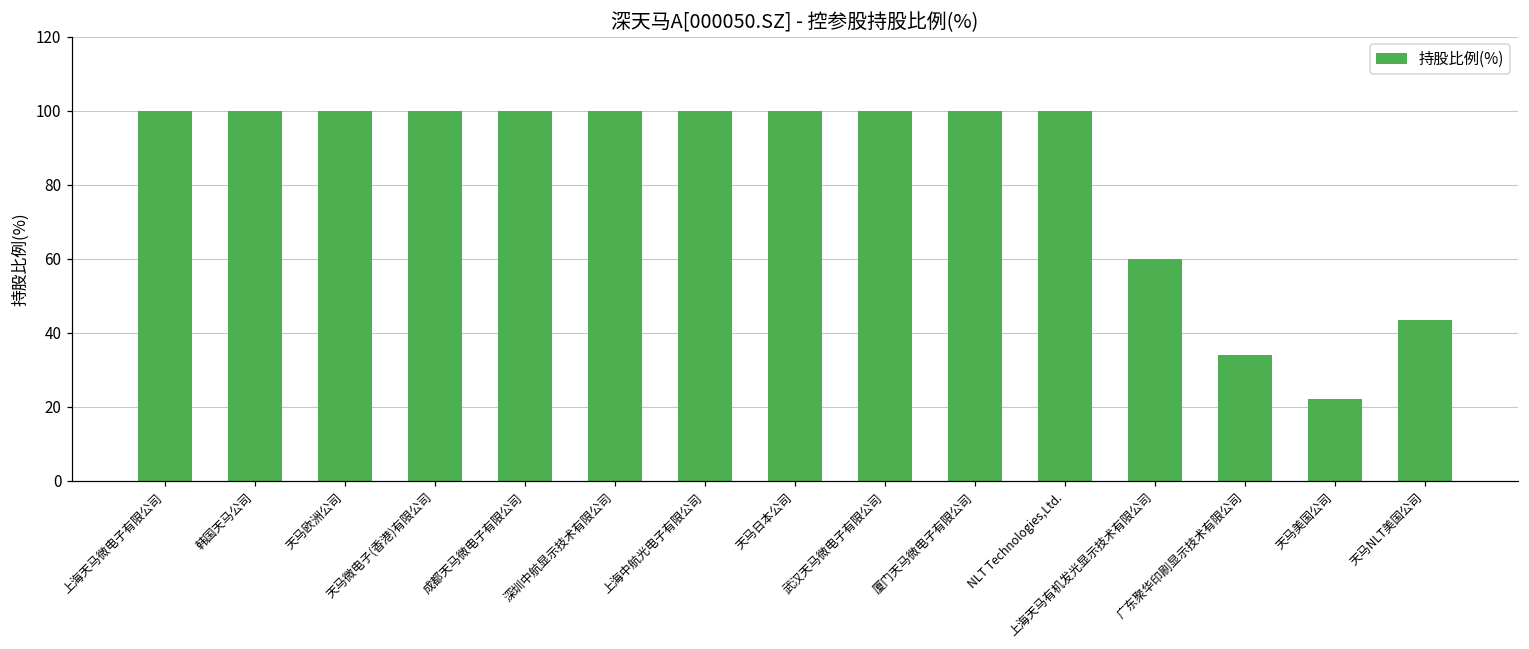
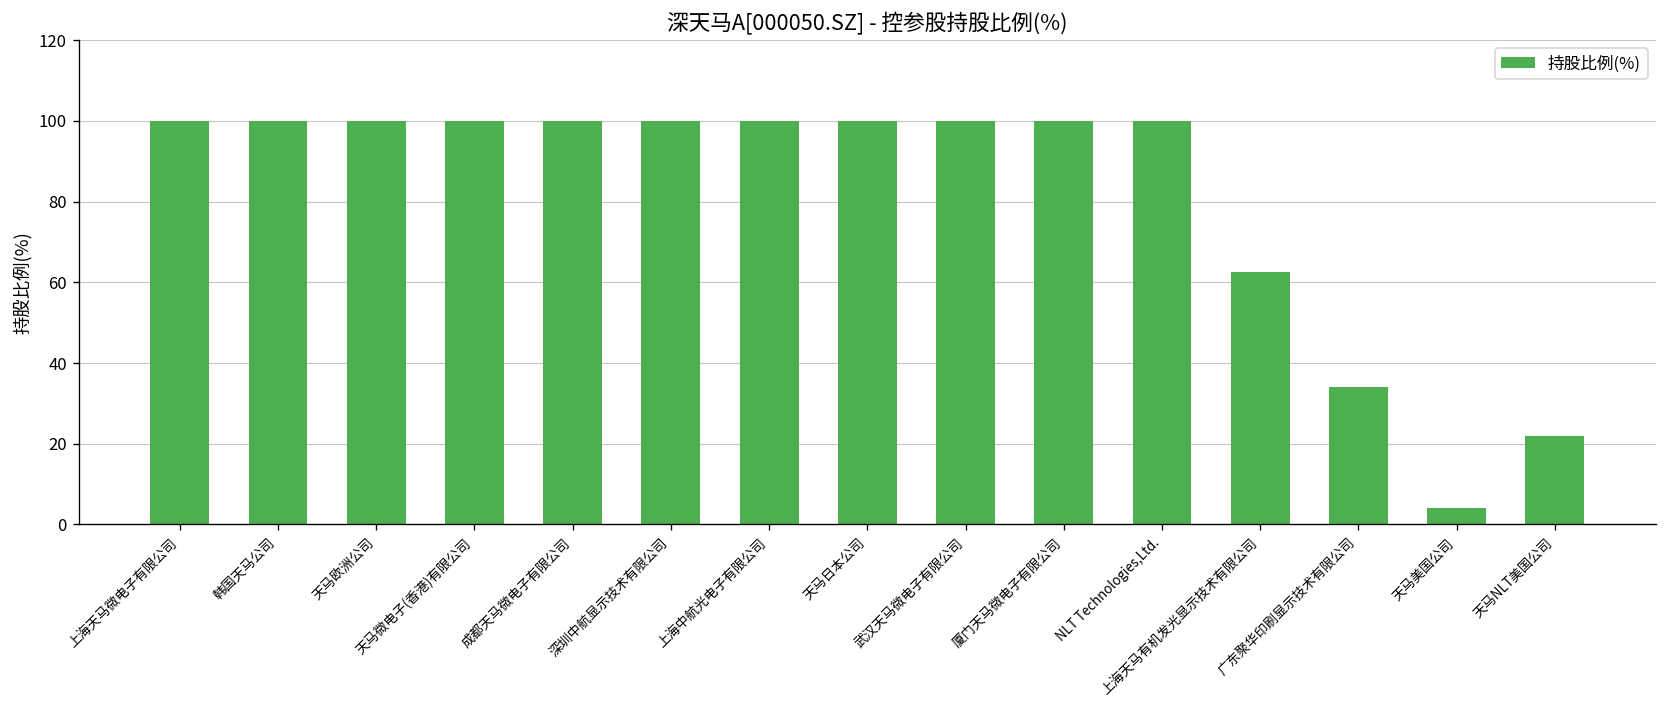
  {
    "上海天马微电子有限公司": 100,
    "韩国天马公司": 100,
    "天马欧洲公司": 100,
    "天马微电子(香港)有限公司": 100,
    "成都天马微电子有限公司": 100,
    "深圳中航显示技术有限公司": 100,
    "上海中航光电子有限公司": 100,
    "天马日本公司": 100,
    "武汉天马微电子有限公司": 100,
    "厦门天马微电子有限公司": 100,
    "NLT Technologies,Ltd.": 100,
-   "上海天马有机发光显示技术有限公司": 60,
+   "上海天马有机发光显示技术有限公司": 63,
    "广东聚华印刷显示技术有限公司": 34,
-   "天马美国公司": 22,
-   "天马NLT美国公司": 44
+   "天马美国公司": 4,
+   "天马NLT美国公司": 22
  }
